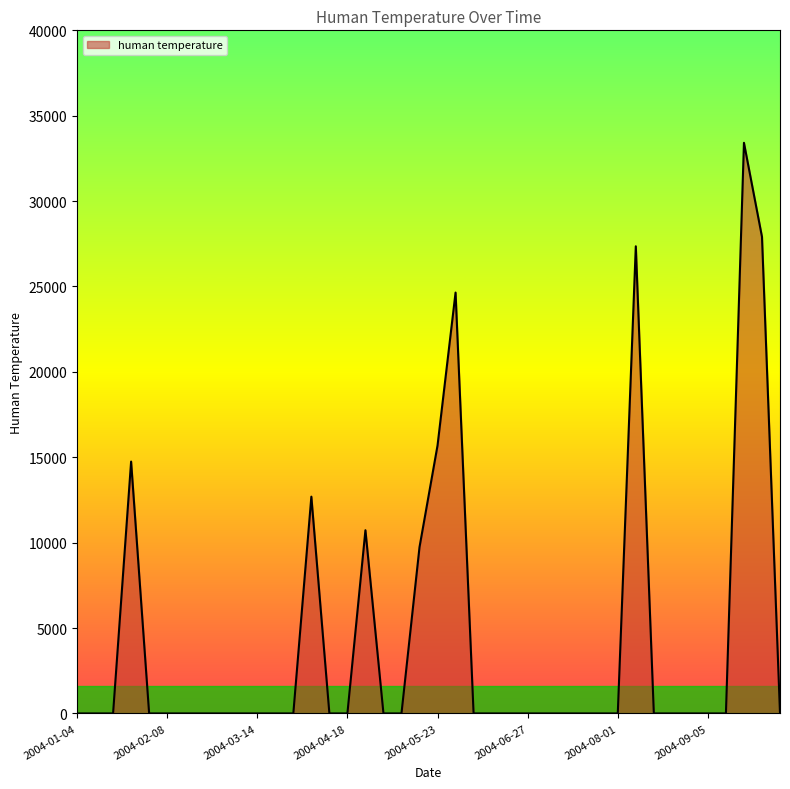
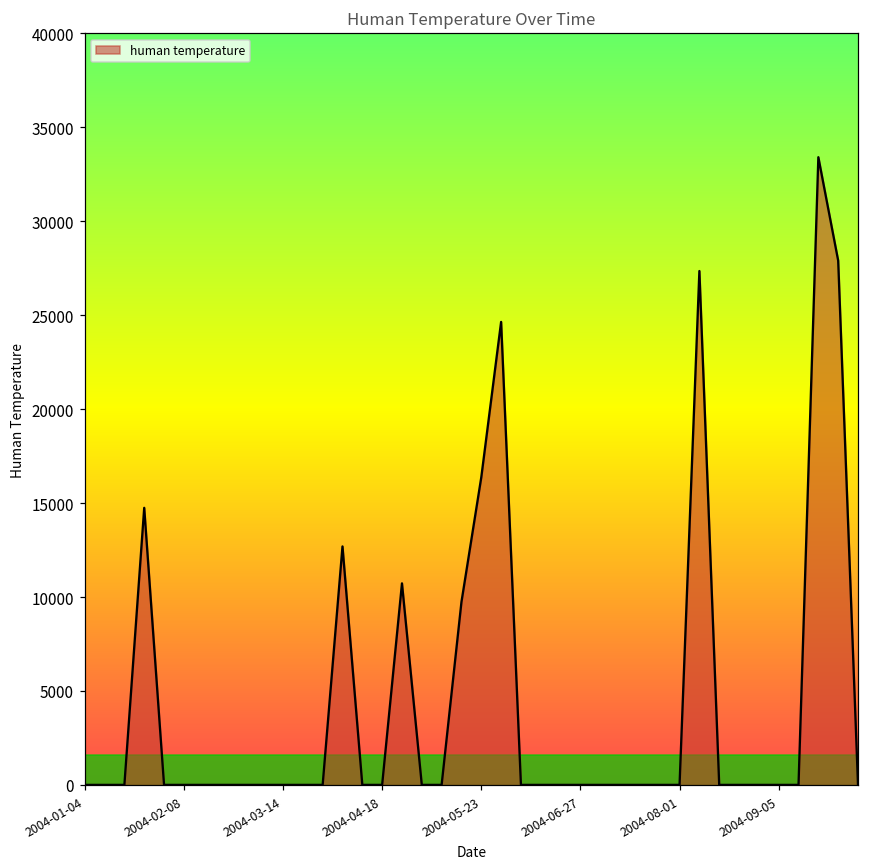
  {
-   "2004-05-23": 15700
+   "2004-05-23": 16400
  }
